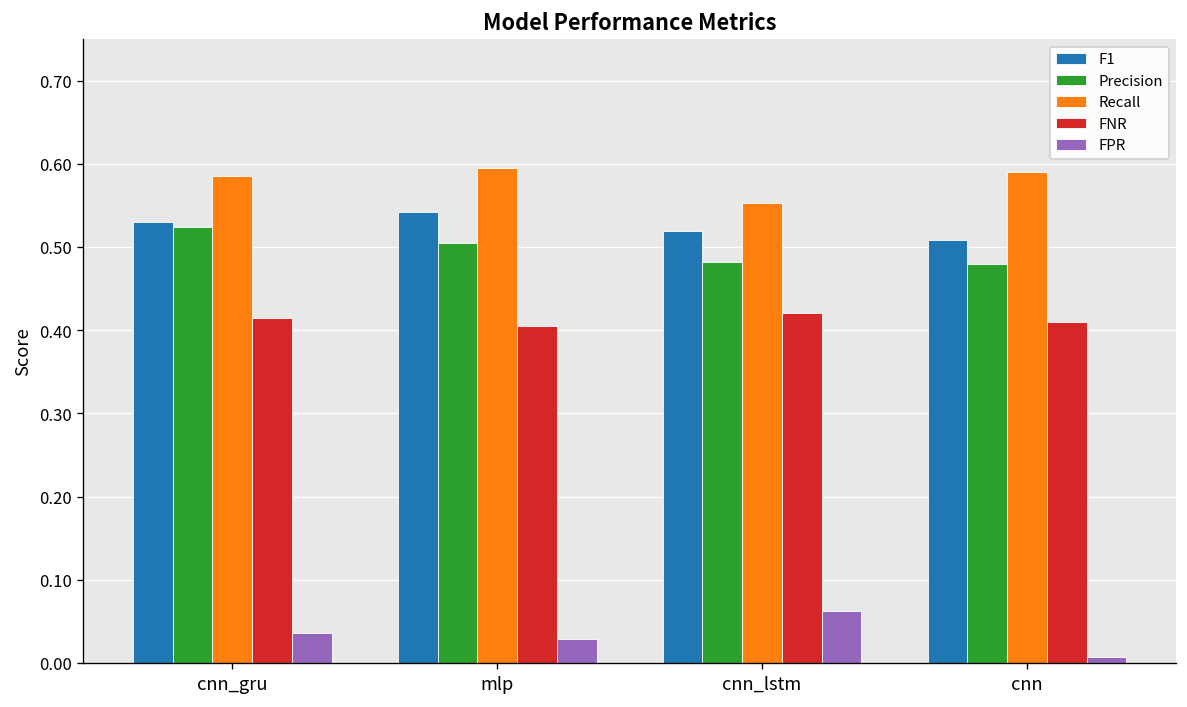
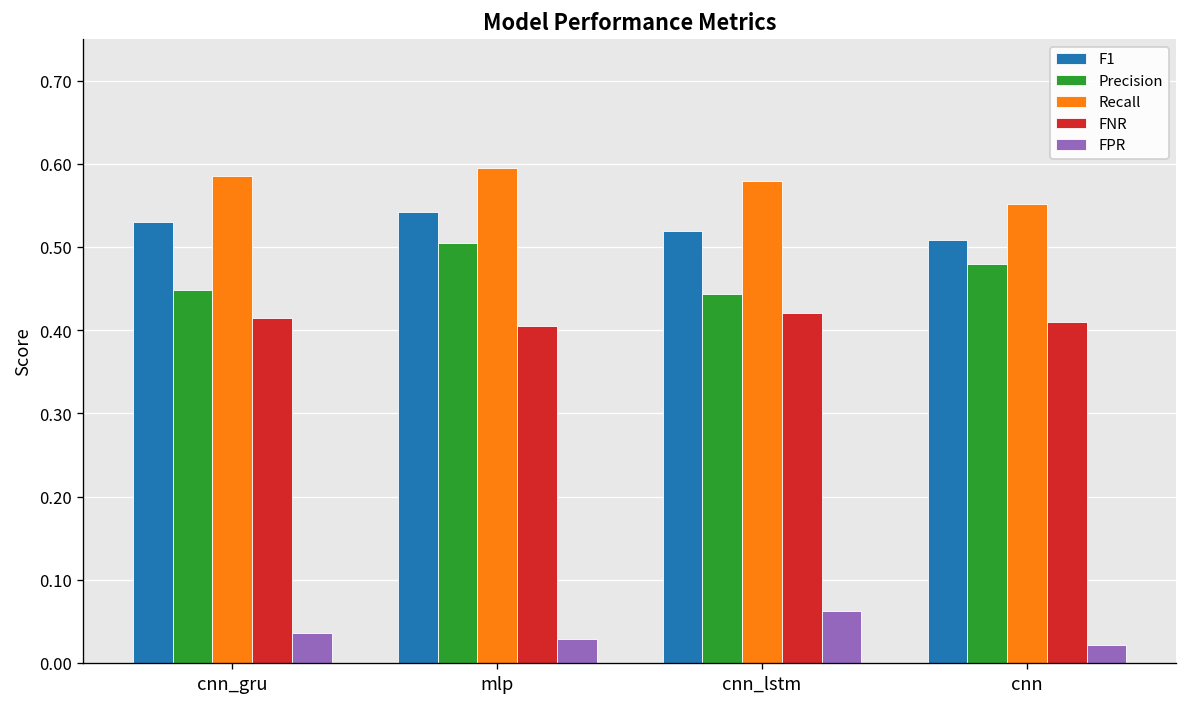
  {
    "F1": {
      "cnn_gru": 0.53,
      "mlp": 0.54,
      "cnn_lstm": 0.52,
      "cnn": 0.51
    },
    "Precision": {
-     "cnn_gru": 0.52,
+     "cnn_gru": 0.45,
      "mlp": 0.51,
-     "cnn_lstm": 0.48,
+     "cnn_lstm": 0.44,
      "cnn": 0.48
    },
    "Recall": {
      "cnn_gru": 0.59,
      "mlp": 0.60,
-     "cnn_lstm": 0.55,
-     "cnn": 0.59
+     "cnn_lstm": 0.58,
+     "cnn": 0.55
    },
    "FNR": {
      "cnn_gru": 0.41,
      "mlp": 0.40,
      "cnn_lstm": 0.42,
      "cnn": 0.41
    },
    "FPR": {
      "cnn_gru": 0.04,
      "mlp": 0.03,
      "cnn_lstm": 0.06,
-     "cnn": 0.01
+     "cnn": 0.02
    }
  }
